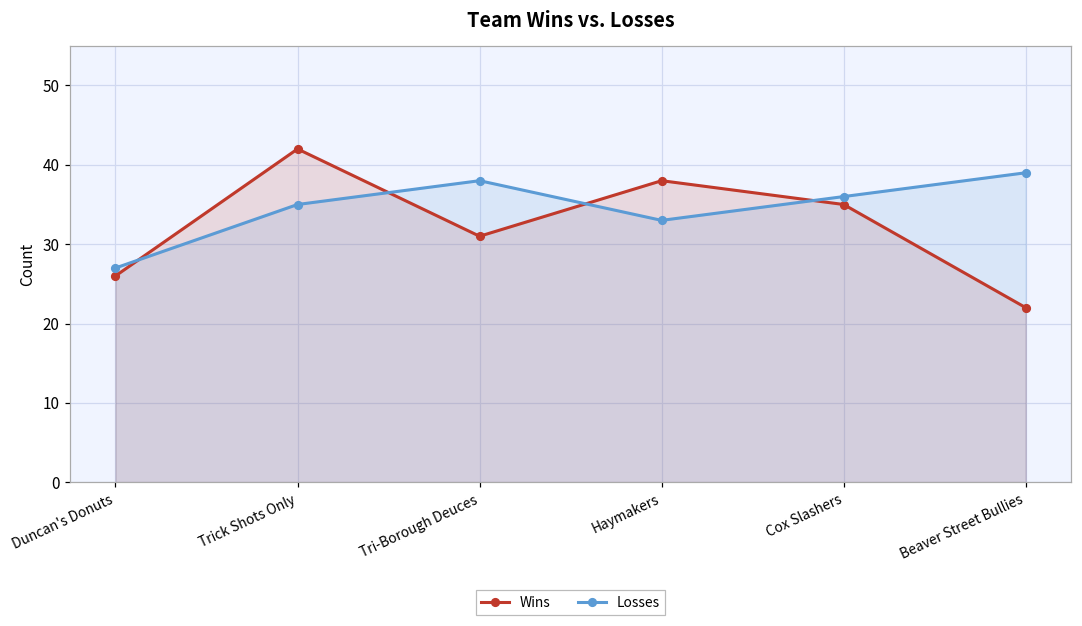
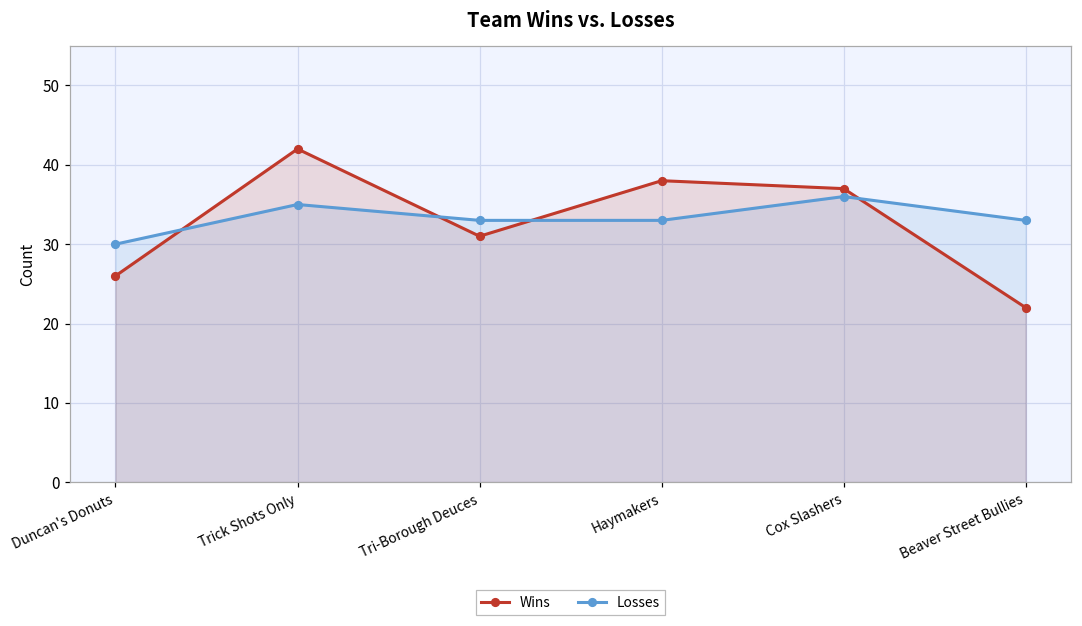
  {
    "Wins": {
      "Duncan's Donuts": 26,
      "Trick Shots Only": 42,
      "Tri-Borough Deuces": 31,
      "Haymakers": 38,
-     "Cox Slashers": 35,
+     "Cox Slashers": 37,
      "Beaver Street Bullies": 22
    },
    "Losses": {
-     "Duncan's Donuts": 27,
+     "Duncan's Donuts": 30,
      "Trick Shots Only": 35,
-     "Tri-Borough Deuces": 38,
+     "Tri-Borough Deuces": 33,
      "Haymakers": 33,
      "Cox Slashers": 36,
-     "Beaver Street Bullies": 39
+     "Beaver Street Bullies": 33
    }
  }
